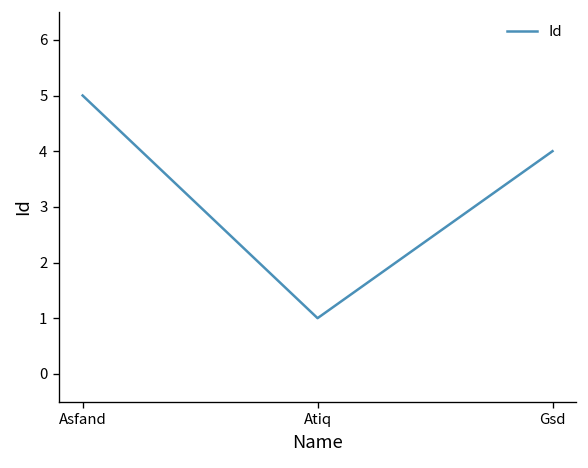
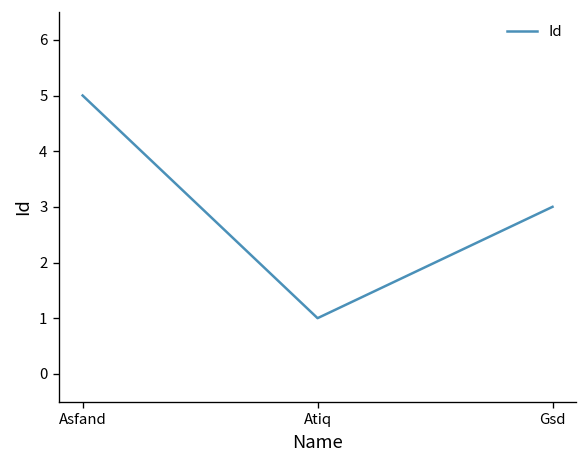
  {
    "Asfand": 5,
    "Atiq": 1,
-   "Gsd": 4
+   "Gsd": 3
  }
